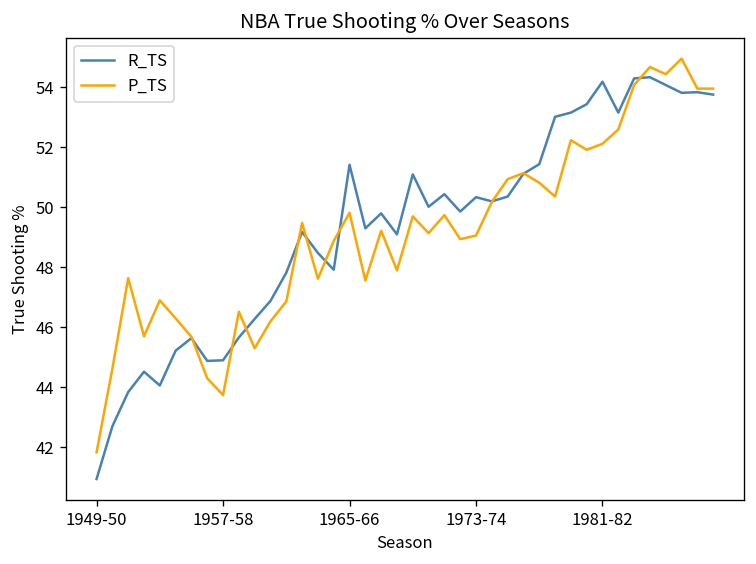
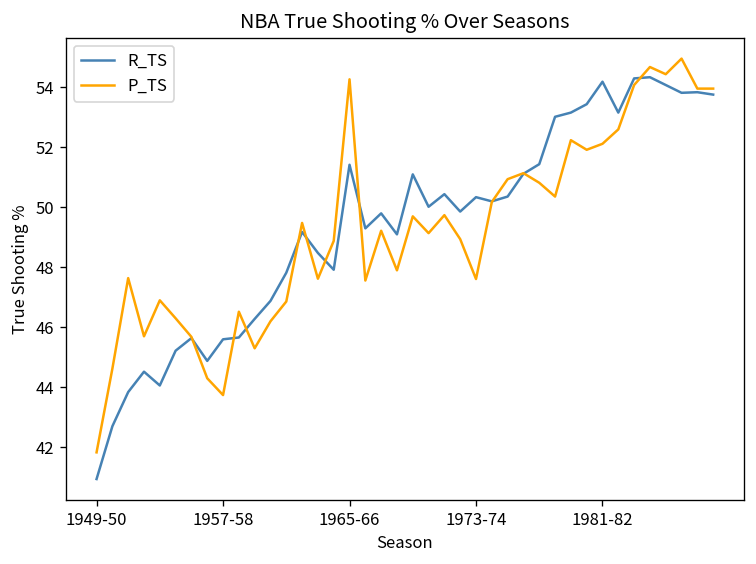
  {
    "R_TS": {
      "1949-50": 40.9,
-     "1957-58": 44.9,
+     "1957-58": 45.6,
      "1965-66": 51.4,
      "1973-74": 50.3,
      "1981-82": 54.2
    },
    "P_TS": {
      "1949-50": 41.8,
      "1957-58": 43.7,
-     "1965-66": 49.8,
-     "1973-74": 49.1,
+     "1965-66": 54.3,
+     "1973-74": 47.6,
      "1981-82": 52.1
    }
  }
